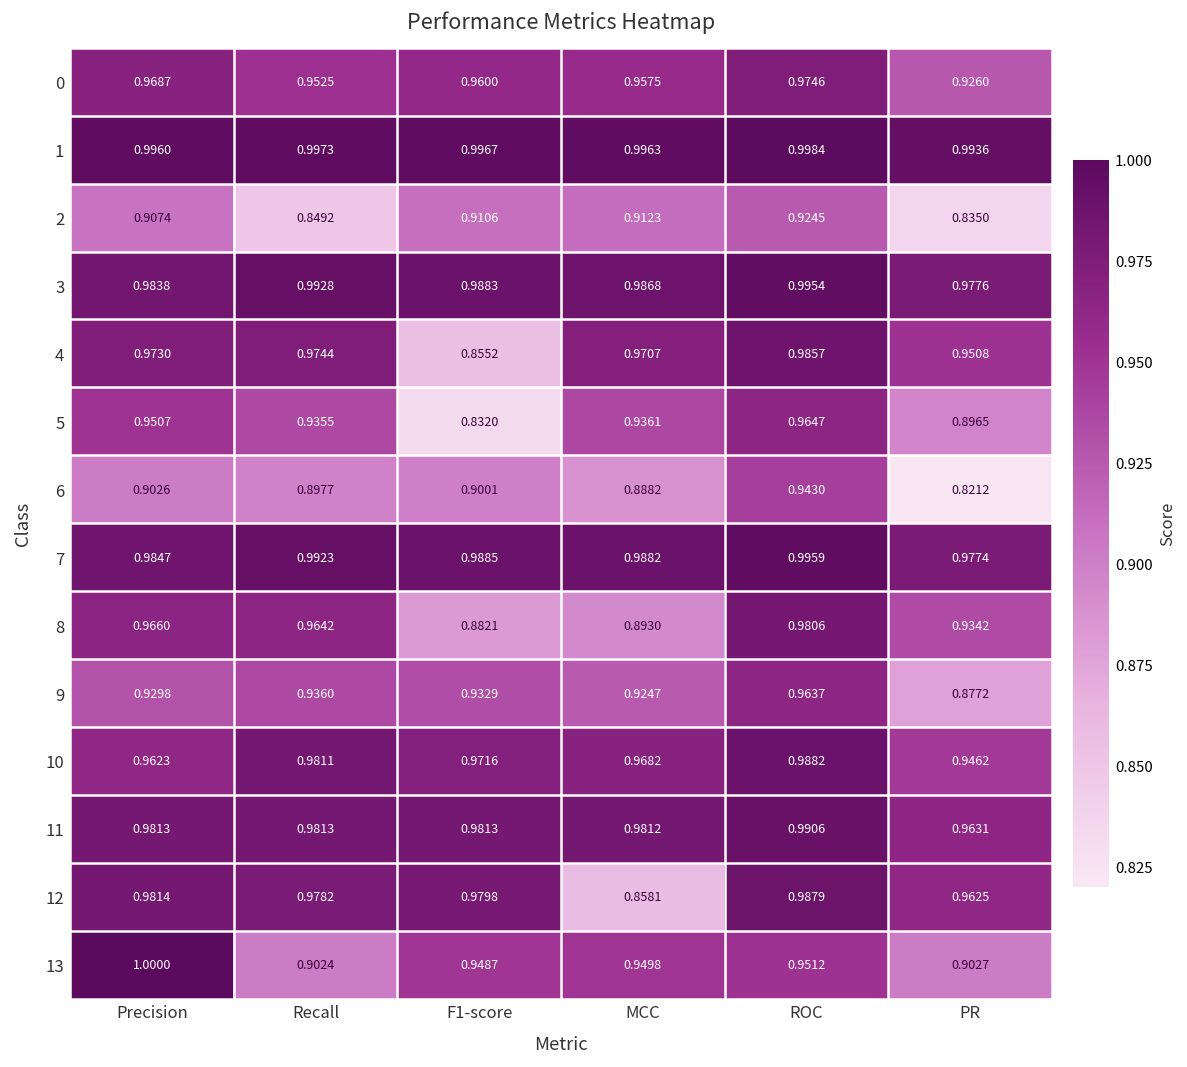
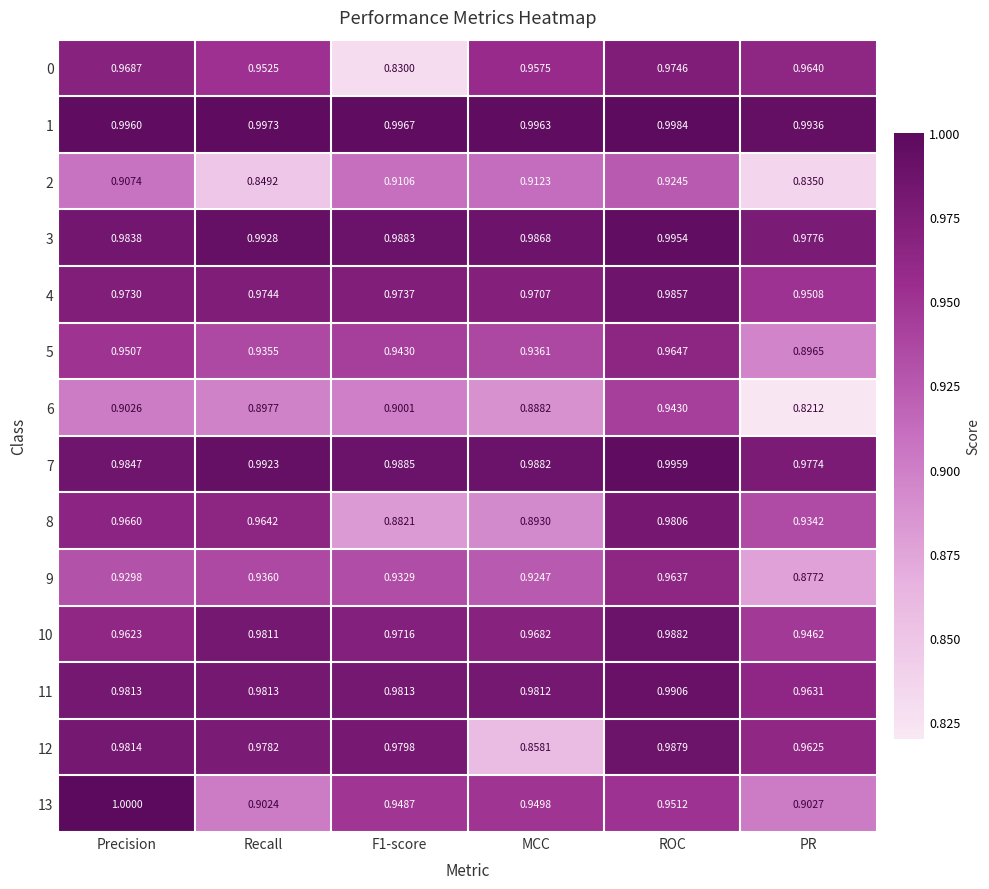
  {
    "0": {
      "Precision": 0.9687,
      "Recall": 0.9525,
-     "F1-score": 0.9600,
+     "F1-score": 0.8300,
      "MCC": 0.9575,
      "ROC": 0.9746,
-     "PR": 0.9260
+     "PR": 0.9640
    },
    "1": {
      "Precision": 0.9960,
      "Recall": 0.9973,
      "F1-score": 0.9967,
      "MCC": 0.9963,
      "ROC": 0.9984,
      "PR": 0.9936
    },
    "2": {
      "Precision": 0.9074,
      "Recall": 0.8492,
      "F1-score": 0.9106,
      "MCC": 0.9123,
      "ROC": 0.9245,
      "PR": 0.8350
    },
    "3": {
      "Precision": 0.9838,
      "Recall": 0.9928,
      "F1-score": 0.9883,
      "MCC": 0.9868,
      "ROC": 0.9954,
      "PR": 0.9776
    },
    "4": {
      "Precision": 0.9730,
      "Recall": 0.9744,
-     "F1-score": 0.8552,
+     "F1-score": 0.9737,
      "MCC": 0.9707,
      "ROC": 0.9857,
      "PR": 0.9508
    },
    "5": {
      "Precision": 0.9507,
      "Recall": 0.9355,
-     "F1-score": 0.8320,
+     "F1-score": 0.9430,
      "MCC": 0.9361,
      "ROC": 0.9647,
      "PR": 0.8965
    },
    "6": {
      "Precision": 0.9026,
      "Recall": 0.8977,
      "F1-score": 0.9001,
      "MCC": 0.8882,
      "ROC": 0.9430,
      "PR": 0.8212
    },
    "7": {
      "Precision": 0.9847,
      "Recall": 0.9923,
      "F1-score": 0.9885,
      "MCC": 0.9882,
      "ROC": 0.9959,
      "PR": 0.9774
    },
    "8": {
      "Precision": 0.9660,
      "Recall": 0.9642,
      "F1-score": 0.8821,
      "MCC": 0.8930,
      "ROC": 0.9806,
      "PR": 0.9342
    },
    "9": {
      "Precision": 0.9298,
      "Recall": 0.9360,
      "F1-score": 0.9329,
      "MCC": 0.9247,
      "ROC": 0.9637,
      "PR": 0.8772
    },
    "10": {
      "Precision": 0.9623,
      "Recall": 0.9811,
      "F1-score": 0.9716,
      "MCC": 0.9682,
      "ROC": 0.9882,
      "PR": 0.9462
    },
    "11": {
      "Precision": 0.9813,
      "Recall": 0.9813,
      "F1-score": 0.9813,
      "MCC": 0.9812,
      "ROC": 0.9906,
      "PR": 0.9631
    },
    "12": {
      "Precision": 0.9814,
      "Recall": 0.9782,
      "F1-score": 0.9798,
      "MCC": 0.8581,
      "ROC": 0.9879,
      "PR": 0.9625
    },
    "13": {
      "Precision": 1.0000,
      "Recall": 0.9024,
      "F1-score": 0.9487,
      "MCC": 0.9498,
      "ROC": 0.9512,
      "PR": 0.9027
    }
  }
